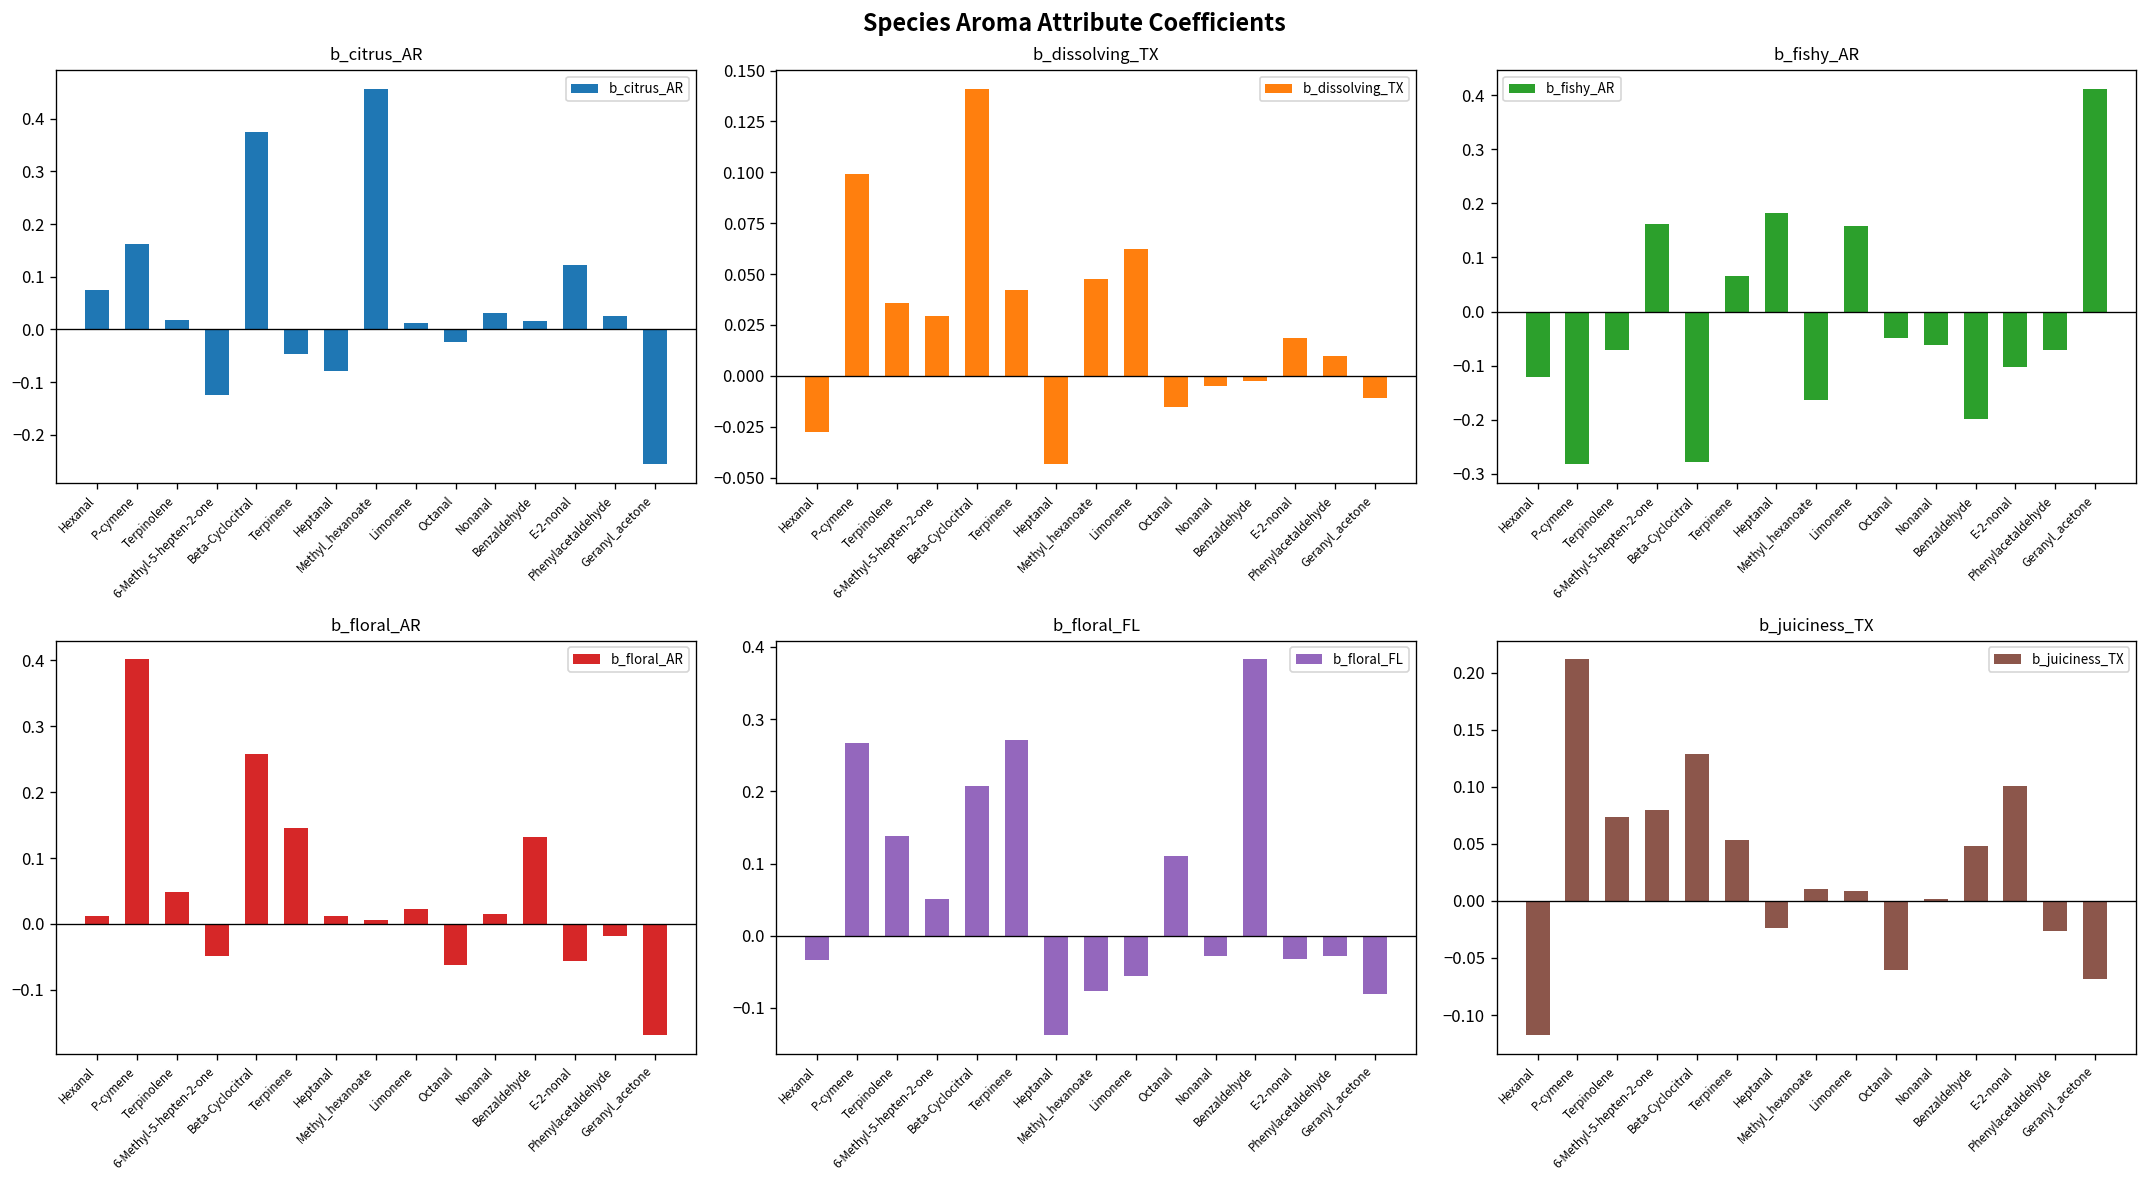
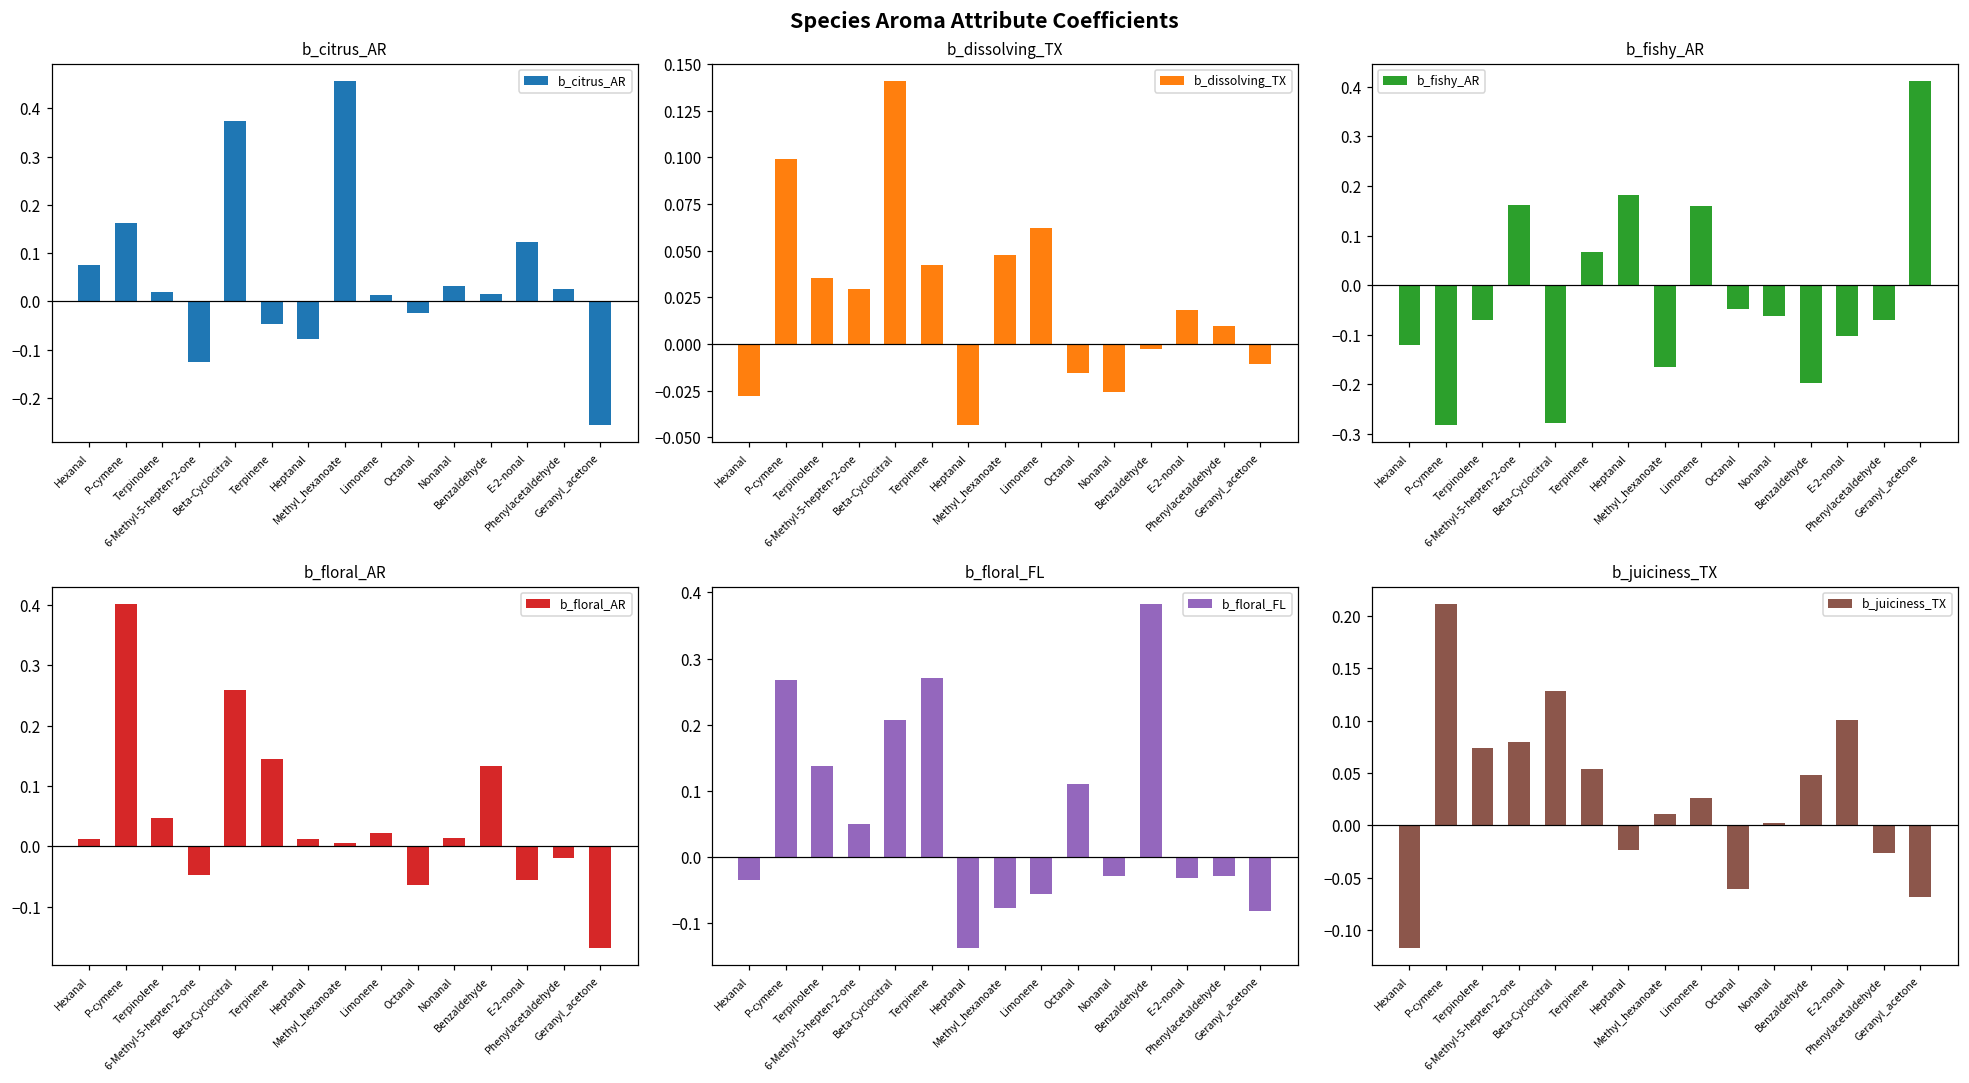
  {
    "b_citrus_AR": {
      "Hexanal": 0.07,
      "P-cymene": 0.16,
      "Terpinolene": 0.02,
      "6-Methyl-5-hepten-2-one": -0.12,
      "Beta-Cyclocitral": 0.37,
      "Terpinene": -0.05,
      "Heptanal": -0.08,
      "Methyl_hexanoate": 0.46,
      "Limonene": 0.01,
      "Octanal": -0.02,
      "Nonanal": 0.03,
      "Benzaldehyde": 0.02,
      "E-2-nonal": 0.12,
      "Phenylacetaldehyde": 0.03,
      "Geranyl_acetone": -0.26
    },
    "b_dissolving_TX": {
      "Hexanal": -0.028,
      "P-cymene": 0.099,
      "Terpinolene": 0.036,
      "6-Methyl-5-hepten-2-one": 0.029,
      "Beta-Cyclocitral": 0.141,
      "Terpinene": 0.042,
      "Heptanal": -0.043,
      "Methyl_hexanoate": 0.048,
      "Limonene": 0.062,
      "Octanal": -0.016,
-     "Nonanal": -0.005,
+     "Nonanal": -0.026,
      "Benzaldehyde": -0.003,
      "E-2-nonal": 0.018,
      "Phenylacetaldehyde": 0.010,
      "Geranyl_acetone": -0.011
    },
    "b_fishy_AR": {
      "Hexanal": -0.12,
      "P-cymene": -0.28,
      "Terpinolene": -0.07,
      "6-Methyl-5-hepten-2-one": 0.16,
      "Beta-Cyclocitral": -0.28,
      "Terpinene": 0.07,
      "Heptanal": 0.18,
      "Methyl_hexanoate": -0.16,
      "Limonene": 0.16,
      "Octanal": -0.05,
      "Nonanal": -0.06,
      "Benzaldehyde": -0.20,
      "E-2-nonal": -0.10,
      "Phenylacetaldehyde": -0.07,
      "Geranyl_acetone": 0.41
    },
    "b_floral_AR": {
      "Hexanal": 0.01,
      "P-cymene": 0.40,
      "Terpinolene": 0.05,
      "6-Methyl-5-hepten-2-one": -0.05,
      "Beta-Cyclocitral": 0.26,
      "Terpinene": 0.14,
      "Heptanal": 0.01,
      "Methyl_hexanoate": 0.01,
      "Limonene": 0.02,
      "Octanal": -0.06,
      "Nonanal": 0.01,
      "Benzaldehyde": 0.13,
      "E-2-nonal": -0.06,
      "Phenylacetaldehyde": -0.02,
      "Geranyl_acetone": -0.17
    },
    "b_floral_FL": {
      "Hexanal": -0.03,
      "P-cymene": 0.27,
      "Terpinolene": 0.14,
      "6-Methyl-5-hepten-2-one": 0.05,
      "Beta-Cyclocitral": 0.21,
      "Terpinene": 0.27,
      "Heptanal": -0.14,
      "Methyl_hexanoate": -0.08,
      "Limonene": -0.06,
      "Octanal": 0.11,
      "Nonanal": -0.03,
      "Benzaldehyde": 0.38,
      "E-2-nonal": -0.03,
      "Phenylacetaldehyde": -0.03,
      "Geranyl_acetone": -0.08
    },
    "b_juiciness_TX": {
      "Hexanal": -0.12,
      "P-cymene": 0.21,
      "Terpinolene": 0.07,
      "6-Methyl-5-hepten-2-one": 0.08,
      "Beta-Cyclocitral": 0.13,
      "Terpinene": 0.05,
      "Heptanal": -0.02,
      "Methyl_hexanoate": 0.01,
-     "Limonene": 0.01,
+     "Limonene": 0.03,
      "Octanal": -0.06,
      "Benzaldehyde": 0.05,
      "E-2-nonal": 0.10,
      "Phenylacetaldehyde": -0.03,
      "Geranyl_acetone": -0.07
    }
  }
